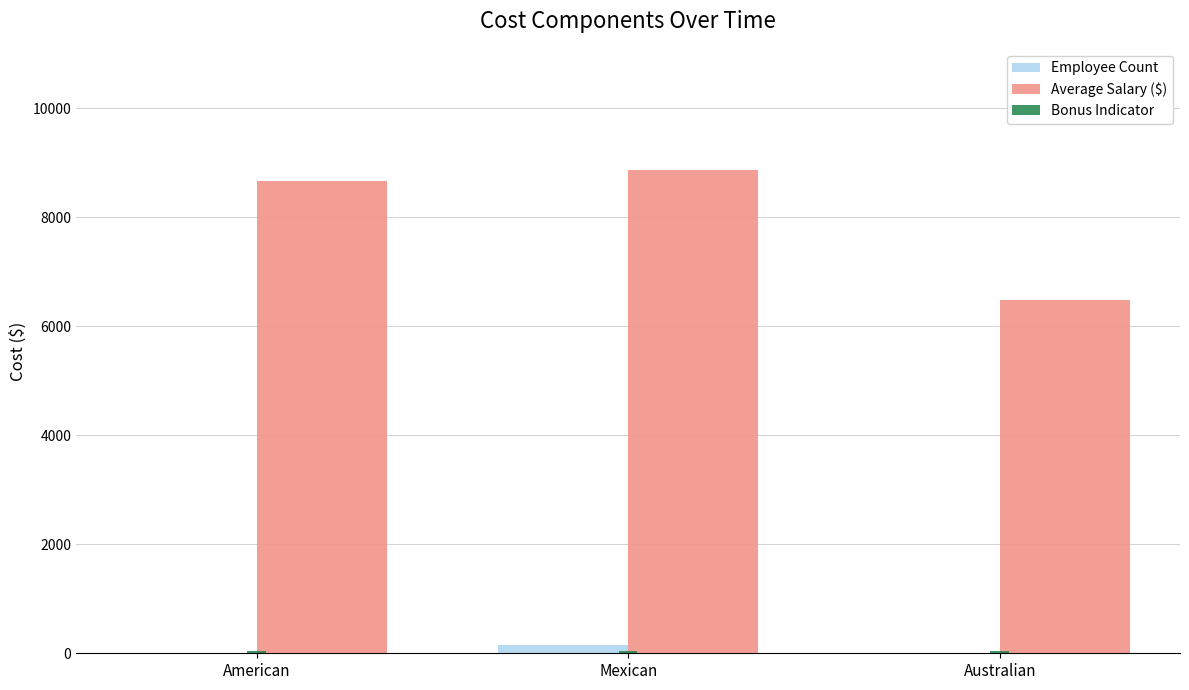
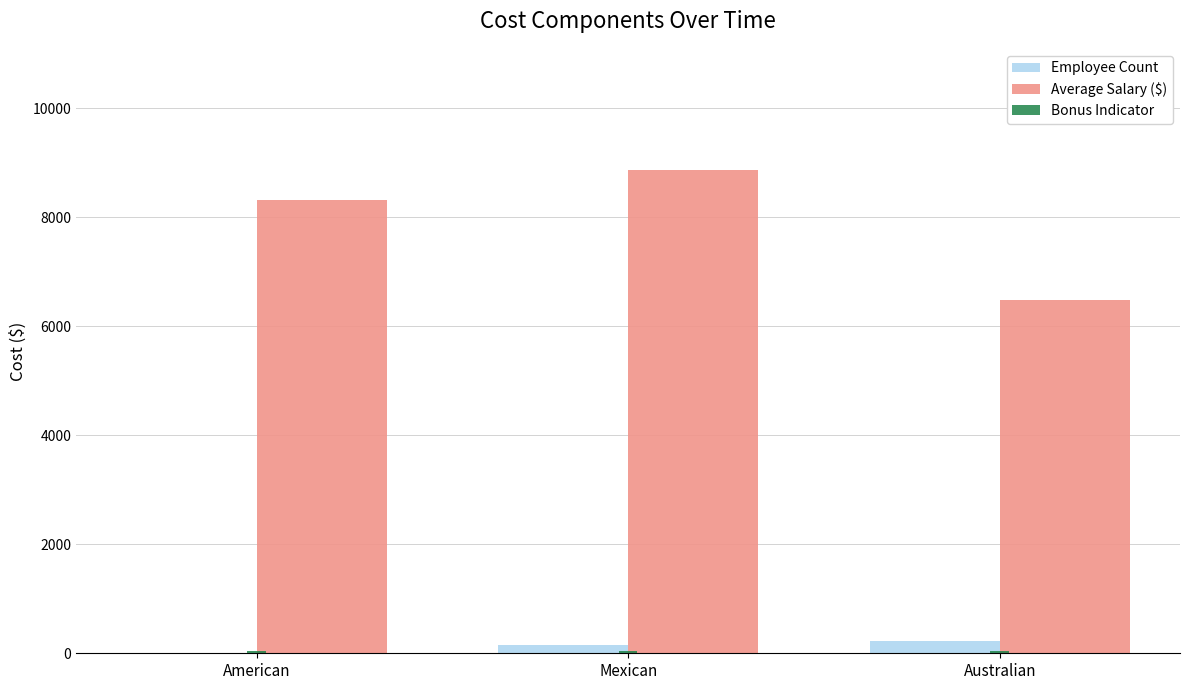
  {
    "Employee Count": {
      "Mexican": 200,
-     "Australian": 0
+     "Australian": 200
    },
    "Average Salary ($)": {
-     "American": 8700,
+     "American": 8300,
      "Mexican": 8900,
      "Australian": 6500
    },
    "Bonus Indicator": {
      "American": 100,
      "Mexican": 100,
      "Australian": 100
    }
  }
